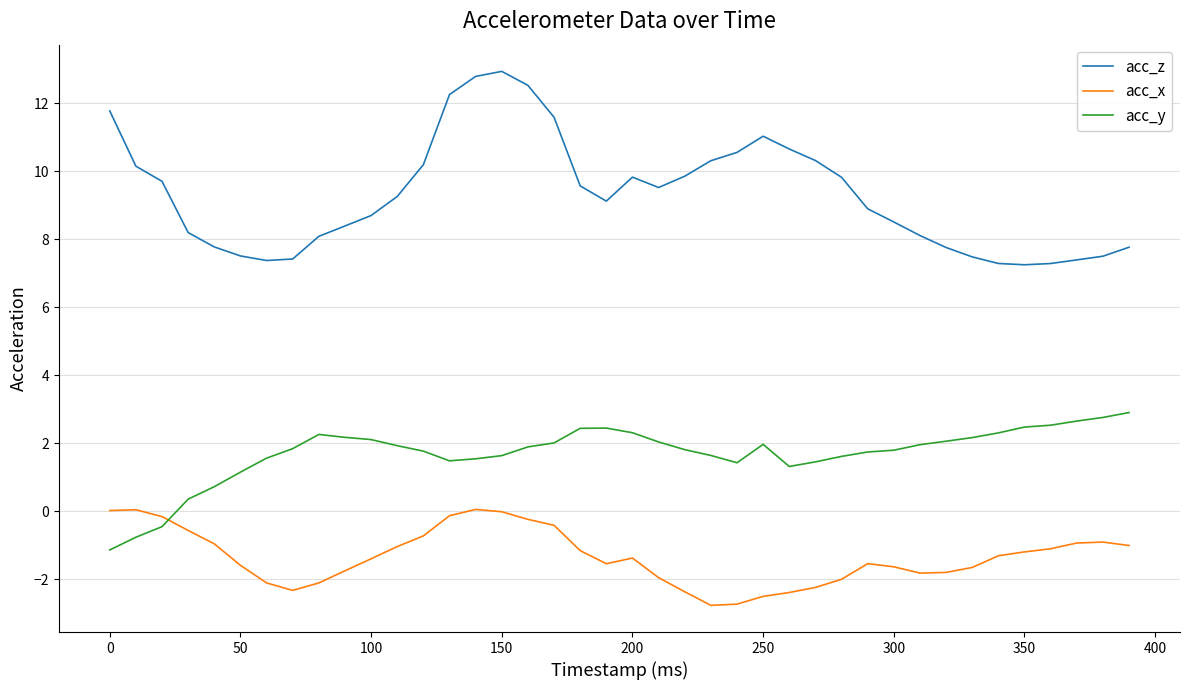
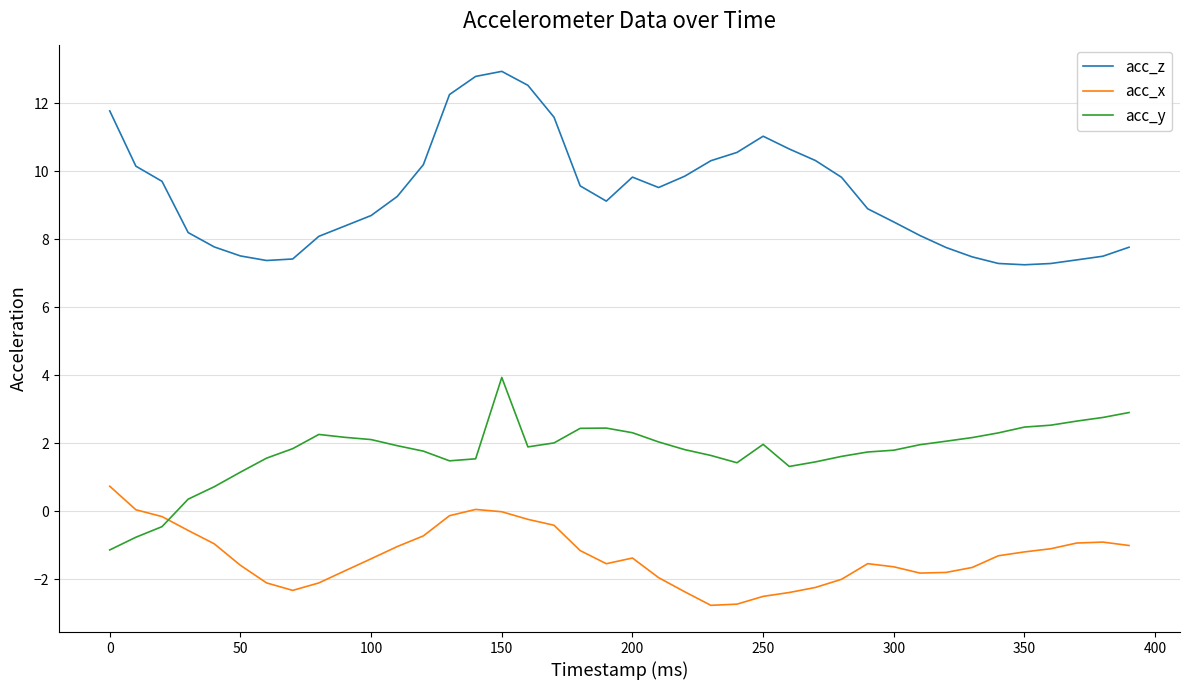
  {
    "acc_z": {
      "0": 11.8,
      "50": 7.5,
      "100": 8.7,
      "150": 12.9,
      "200": 9.8,
      "250": 11.0,
      "300": 8.5,
      "350": 7.2
    },
    "acc_x": {
-     "0": 0.0,
+     "0": 0.7,
      "50": -1.6,
      "100": -1.4,
      "150": 0.0,
      "200": -1.4,
      "250": -2.5,
      "300": -1.6,
      "350": -1.2
    },
    "acc_y": {
      "0": -1.1,
      "50": 1.2,
      "100": 2.1,
-     "150": 1.6,
+     "150": 3.9,
      "200": 2.3,
      "250": 2.0,
      "300": 1.8,
      "350": 2.5
    }
  }
